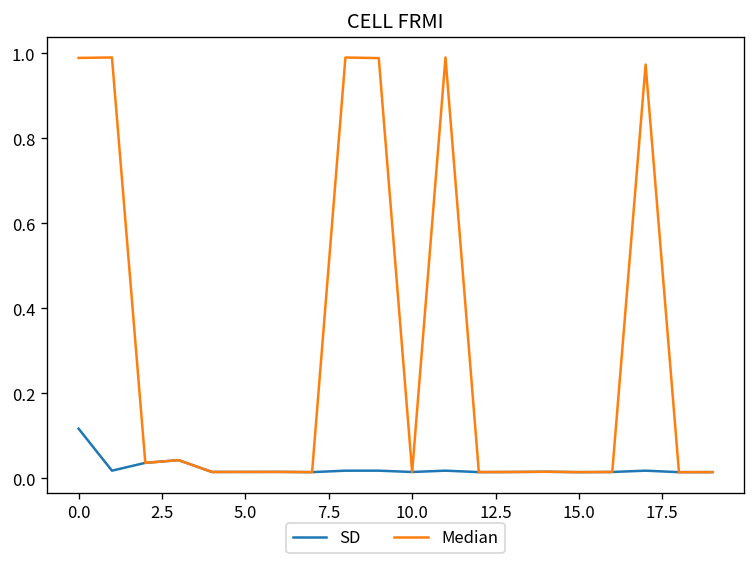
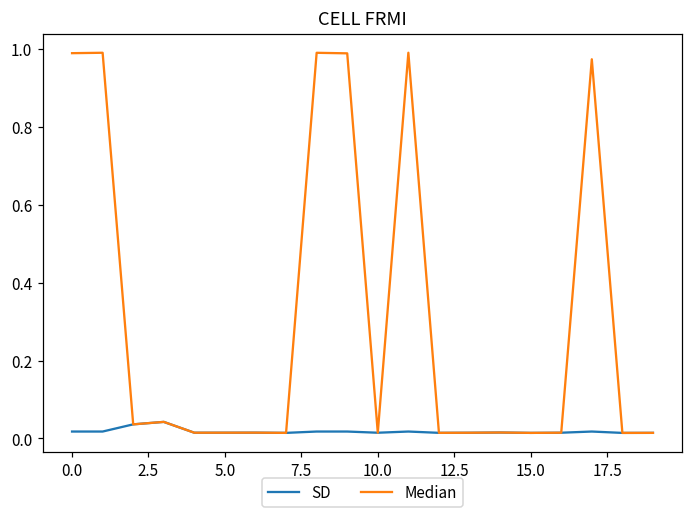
  {
    "SD": {
-     "0.0": 0.12
+     "0.0": 0.02
    },
    "Median": {
      "0.0": 0.99
    }
  }
